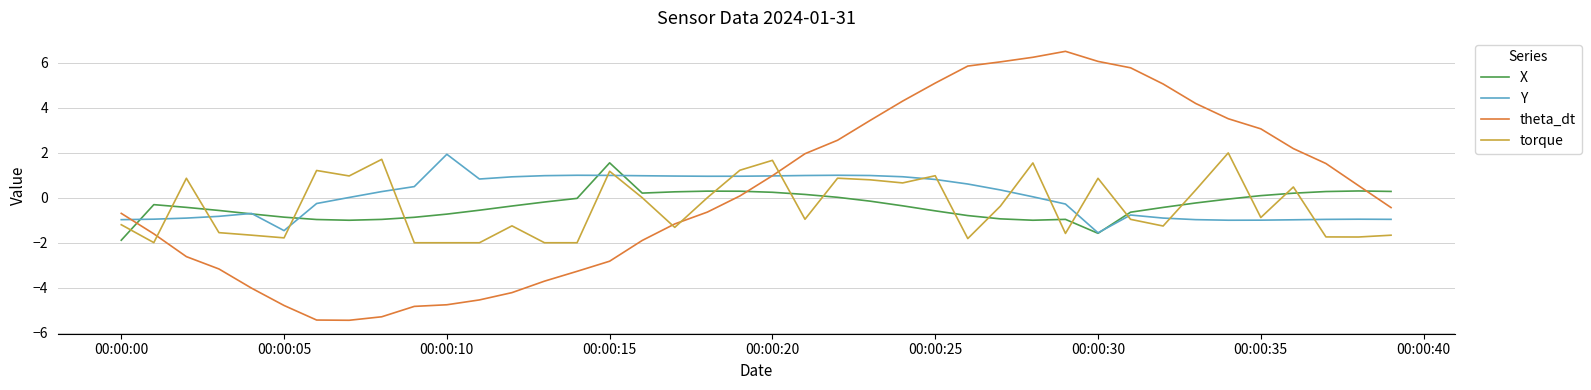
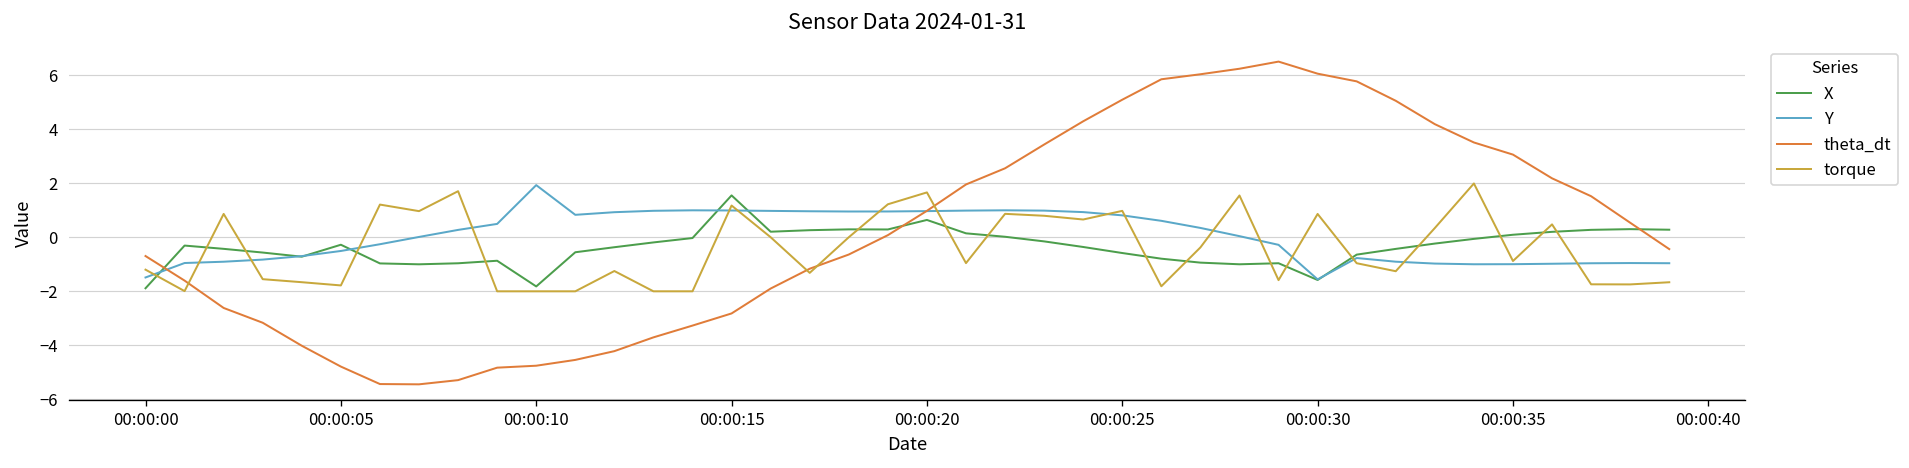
  {
    "X": {
      "00:00:00": -1.9,
-     "00:00:05": -0.9,
-     "00:00:10": -0.7,
+     "00:00:05": -0.3,
+     "00:00:10": -1.8,
      "00:00:15": 1.6,
-     "00:00:20": 0.2,
+     "00:00:20": 0.6,
      "00:00:25": -0.6,
      "00:00:35": 0.1
    },
    "Y": {
-     "00:00:00": -1.0,
-     "00:00:05": -1.5,
+     "00:00:00": -1.5,
+     "00:00:05": -0.5,
      "00:00:10": 1.9,
      "00:00:15": 1.0,
      "00:00:25": 0.8,
      "00:00:35": -1.0
    }
  }
